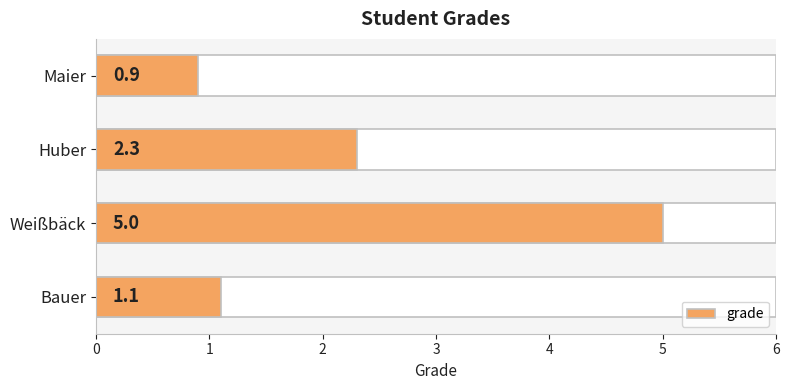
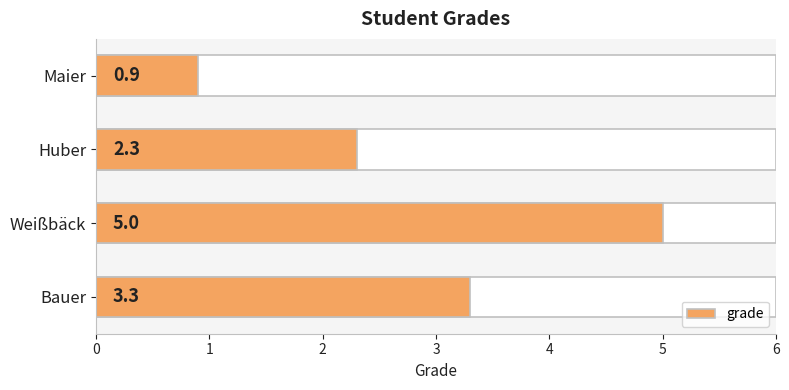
  {
    "grade": {
-     "Bauer": 1.1
+     "Bauer": 3.3
    }
  }
